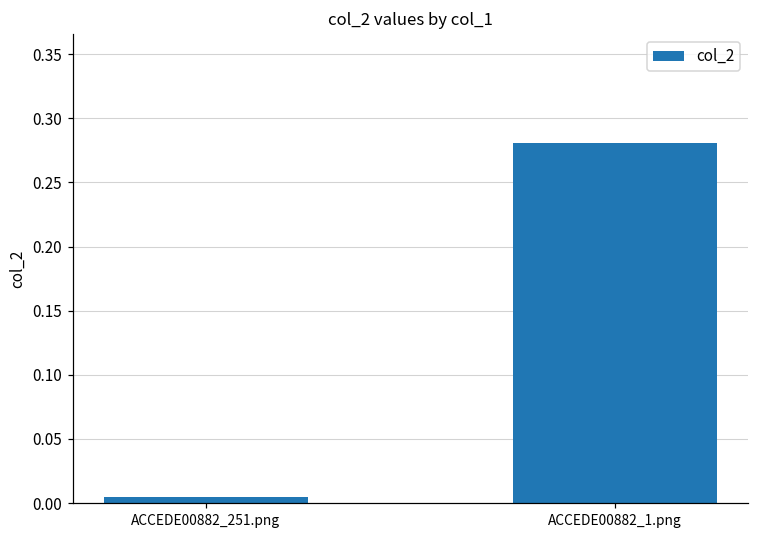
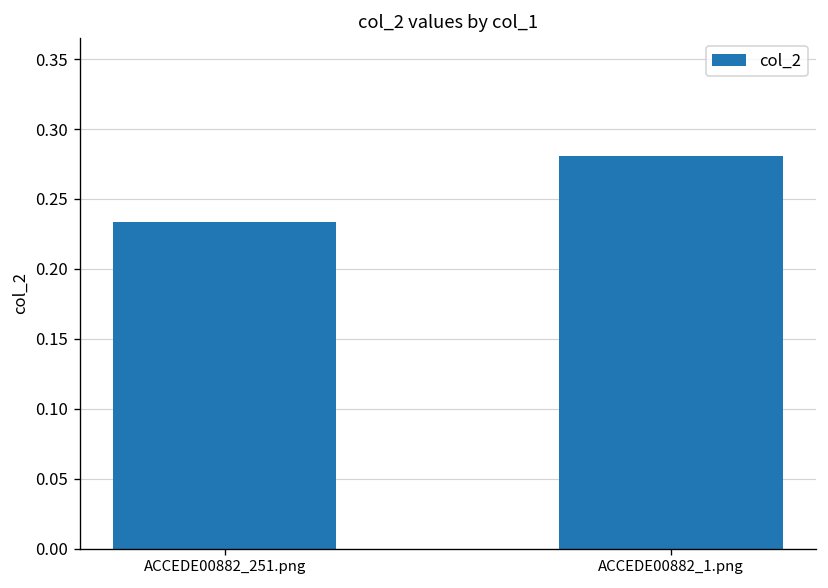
  {
-   "ACCEDE00882_251.png": 0.004,
+   "ACCEDE00882_251.png": 0.233,
    "ACCEDE00882_1.png": 0.281
  }
